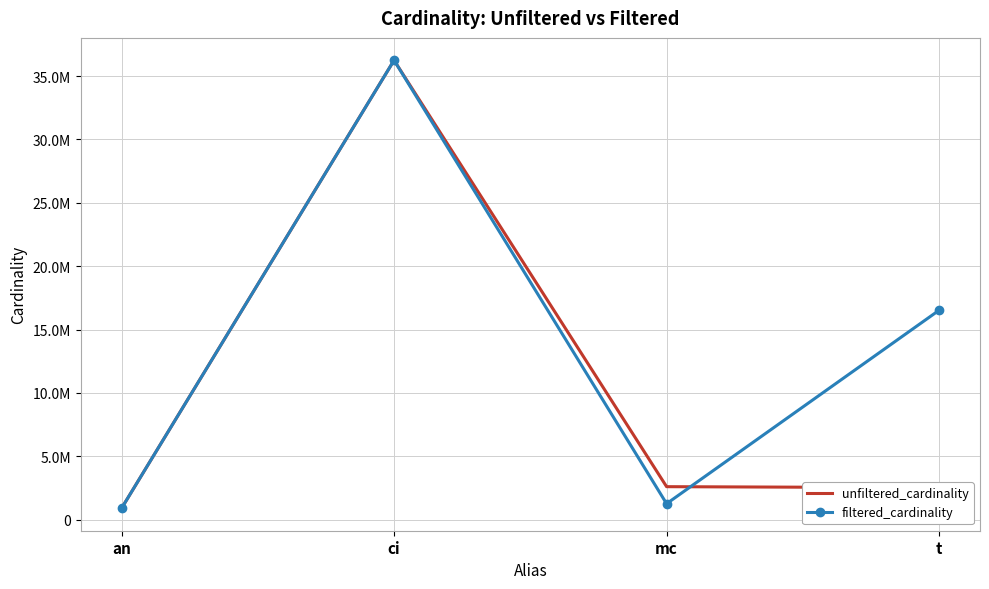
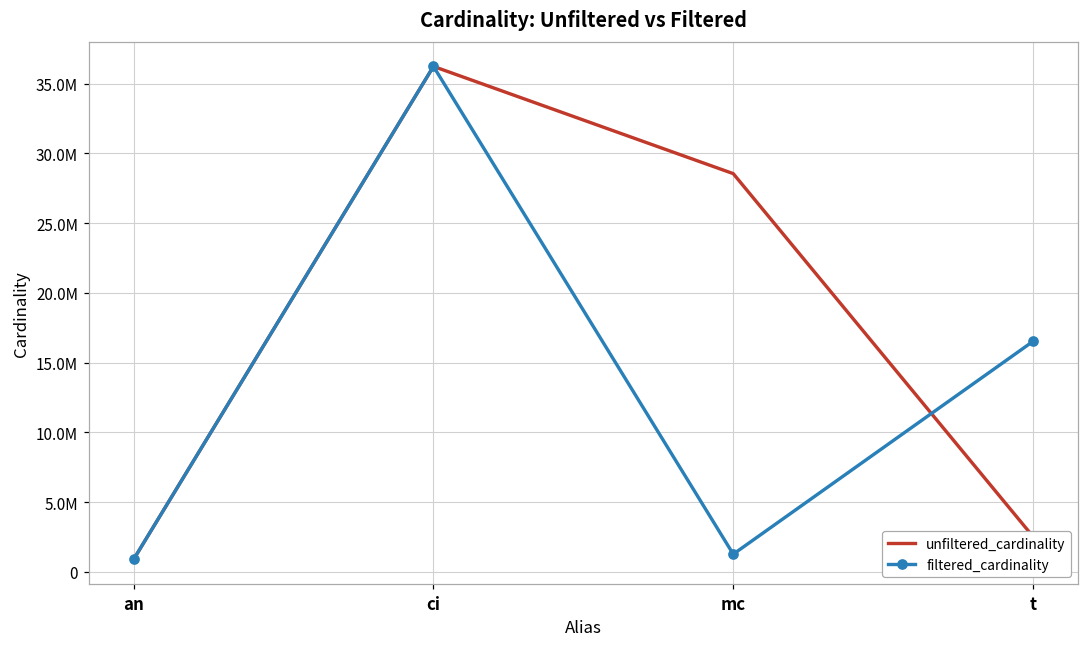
  {
    "unfiltered_cardinality": {
-     "mc": 2600000
+     "mc": 28600000
    },
    "filtered_cardinality": {
      "mc": 1300000,
      "t": 16500000
    }
  }
